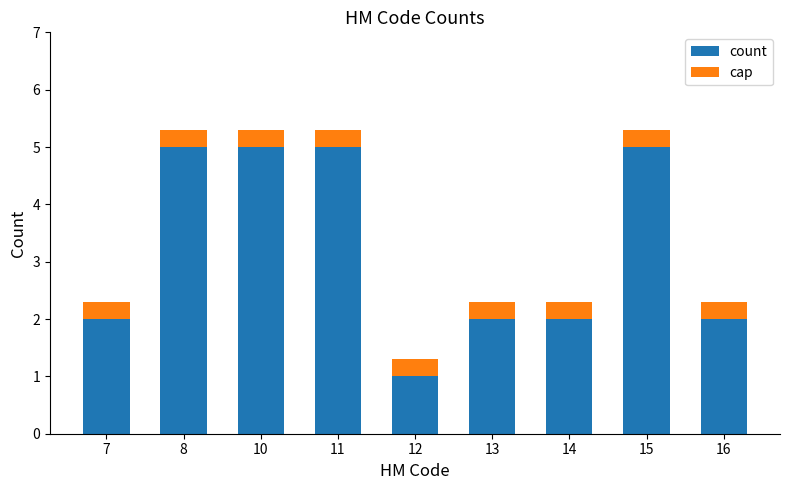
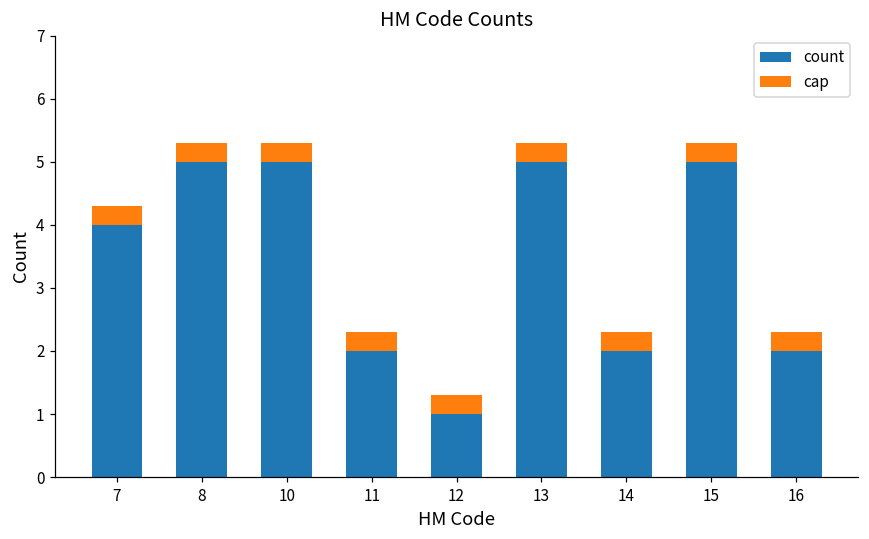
  {
    "count": {
-     "7": 2,
+     "7": 4,
      "8": 5,
      "10": 5,
-     "11": 5,
+     "11": 2,
      "12": 1,
-     "13": 2,
+     "13": 5,
      "14": 2,
      "15": 5,
      "16": 2
    }
  }
